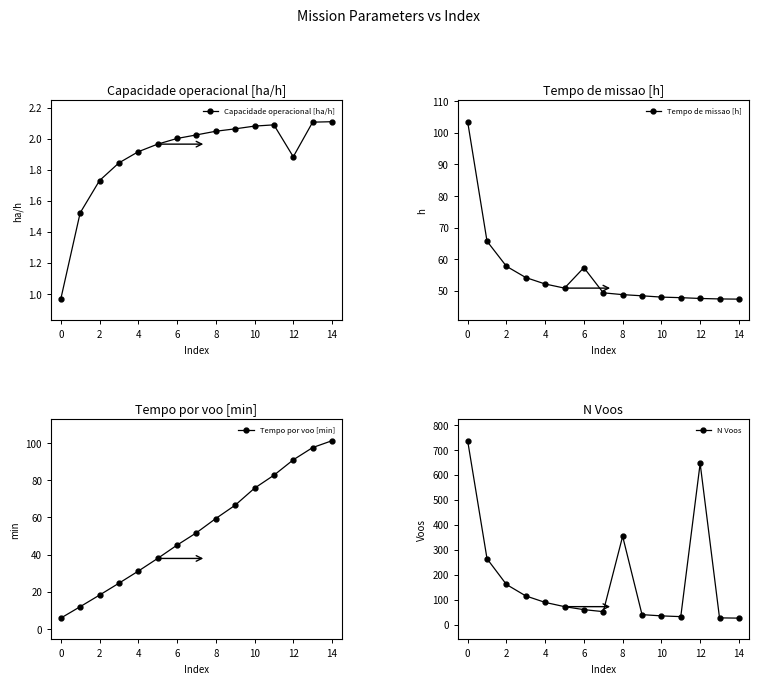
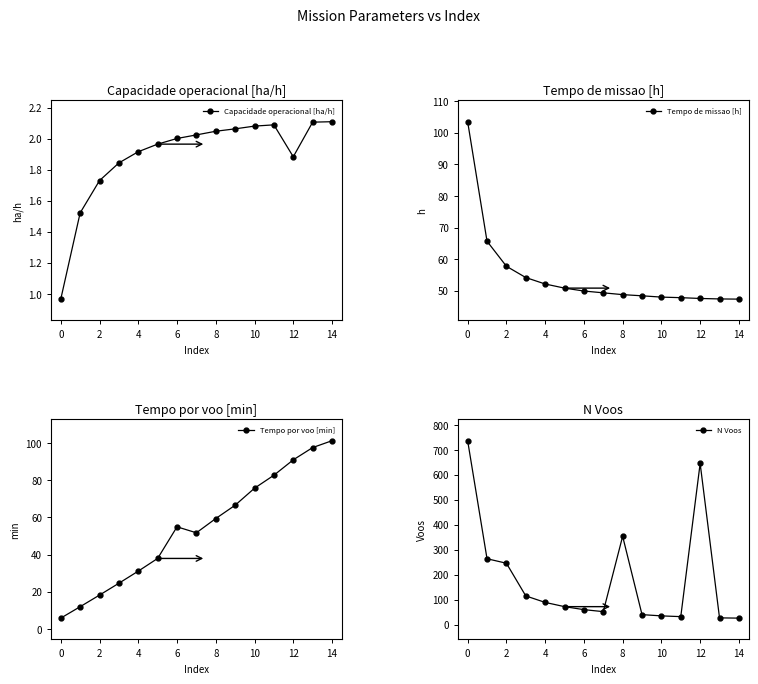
  {
    "Capacidade operacional [ha/h]": {
      "0": 0.97,
      "2": 1.73,
      "4": 1.92,
      "6": 2.00,
      "8": 2.05,
      "10": 2.08,
      "12": 1.88,
      "14": 2.11
    },
    "Tempo de missao [h]": {
      "0": 103,
      "2": 58,
      "4": 52,
-     "6": 57,
+     "6": 50,
      "8": 49,
      "10": 48,
      "12": 48,
      "14": 47
    },
    "Tempo por voo [min]": {
      "0": 6,
      "2": 18,
      "4": 31,
-     "6": 45,
+     "6": 55,
      "8": 59,
      "10": 76,
      "12": 91,
      "14": 101
    },
    "N Voos": {
      "0": 740,
-     "2": 160,
+     "2": 250,
      "4": 90,
      "6": 60,
      "8": 350,
      "10": 40,
      "12": 650,
      "14": 30
    }
  }
